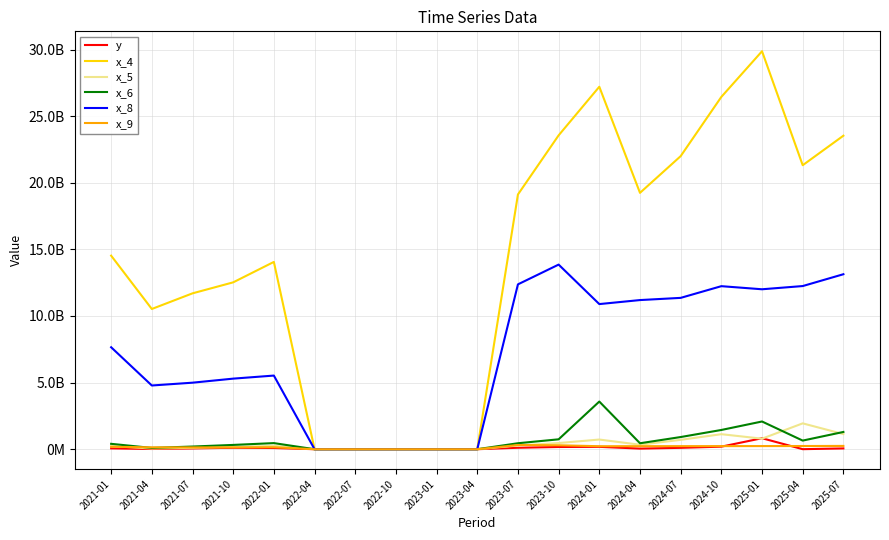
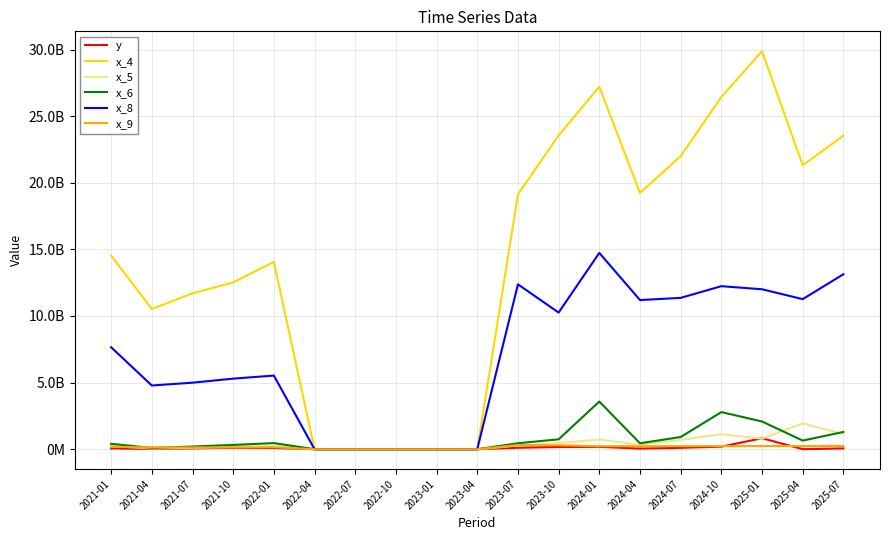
  {
    "y": {
      "2025-04": 0
    },
    "x_5": {
      "2024-01": 700000000,
      "2024-07": 700000000,
      "2024-10": 1100000000,
      "2025-04": 1900000000
    },
    "x_6": {
      "2022-01": 500000000,
      "2023-10": 700000000,
      "2024-01": 3600000000,
      "2024-07": 900000000,
-     "2024-10": 1400000000,
+     "2024-10": 2800000000,
      "2025-01": 2100000000,
      "2025-04": 600000000
    },
    "x_8": {
      "2021-01": 7700000000,
      "2021-04": 4800000000,
      "2021-07": 5000000000,
      "2021-10": 5300000000,
      "2022-01": 5500000000,
      "2023-07": 12400000000,
-     "2023-10": 13900000000,
-     "2024-01": 10900000000,
+     "2023-10": 10300000000,
+     "2024-01": 14700000000,
      "2024-04": 11200000000,
      "2024-07": 11400000000,
      "2024-10": 12200000000,
      "2025-01": 12000000000,
-     "2025-04": 12200000000,
+     "2025-04": 11300000000,
      "2025-07": 13100000000
    }
  }
